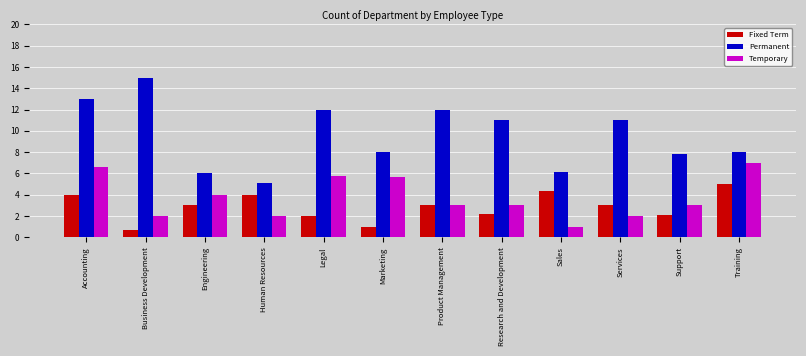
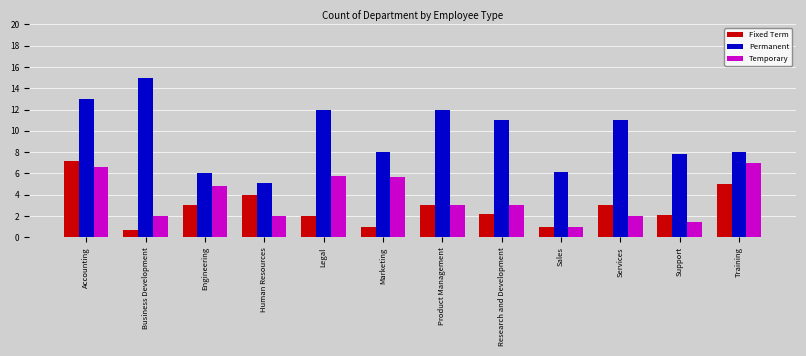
  {
    "Fixed Term": {
-     "Accounting": 4.0,
+     "Accounting": 7.2,
      "Business Development": 0.7,
      "Engineering": 3.0,
      "Human Resources": 4.0,
      "Legal": 2.0,
      "Marketing": 1.0,
      "Product Management": 3.0,
      "Research and Development": 2.2,
-     "Sales": 4.4,
+     "Sales": 1.0,
      "Services": 3.0,
      "Support": 2.1,
      "Training": 5.0
    },
    "Permanent": {
      "Accounting": 13.0,
      "Business Development": 15.0,
      "Engineering": 6.0,
      "Human Resources": 5.1,
      "Legal": 12.0,
      "Marketing": 8.0,
      "Product Management": 12.0,
      "Research and Development": 11.0,
      "Sales": 6.1,
      "Services": 11.0,
      "Support": 7.8,
      "Training": 8.0
    },
    "Temporary": {
      "Accounting": 6.6,
      "Business Development": 2.0,
-     "Engineering": 4.0,
+     "Engineering": 4.8,
      "Human Resources": 2.0,
      "Legal": 5.8,
      "Marketing": 5.7,
      "Product Management": 3.0,
      "Research and Development": 3.0,
      "Sales": 1.0,
      "Services": 2.0,
-     "Support": 3.0,
+     "Support": 1.4,
      "Training": 7.0
    }
  }
